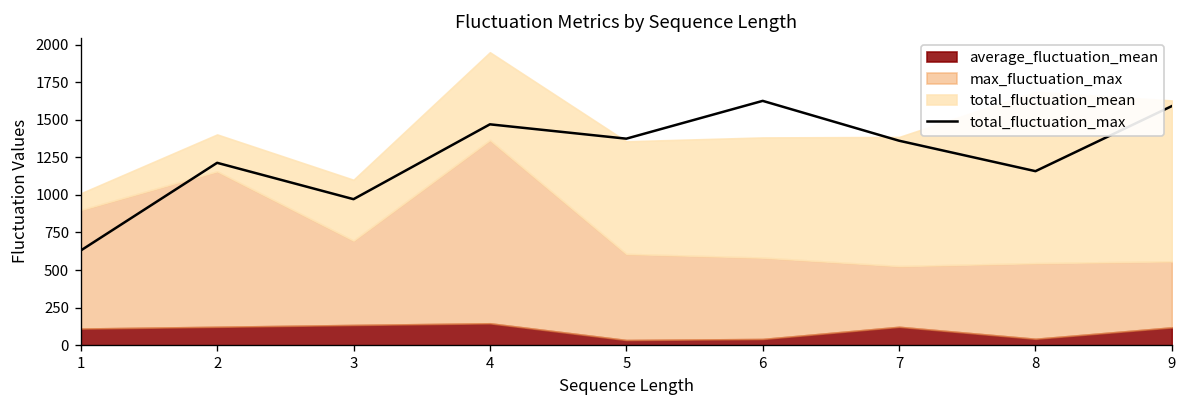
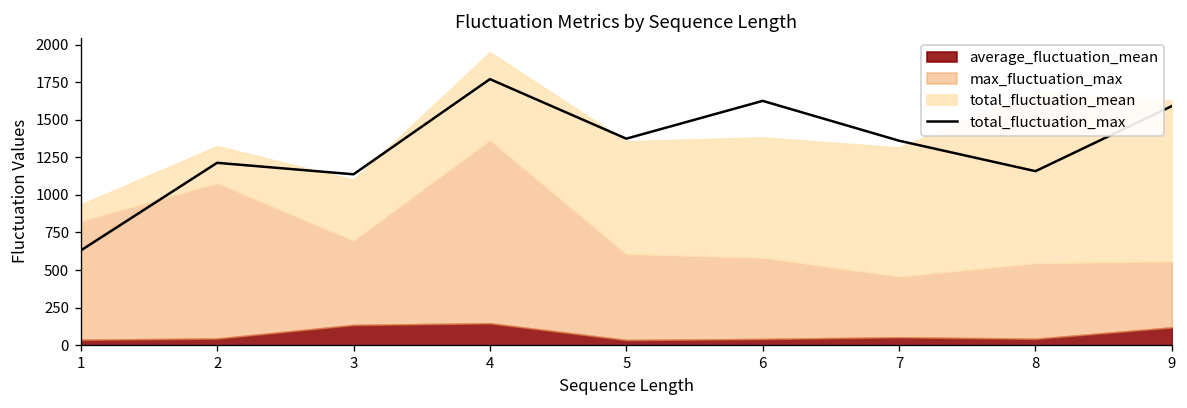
  {
    "average_fluctuation_mean": {
-     "1": 110,
-     "2": 120,
+     "1": 40,
+     "2": 40,
      "3": 130,
      "4": 150,
      "5": 30,
      "6": 40,
-     "7": 120,
+     "7": 50,
      "8": 40,
      "9": 120
    },
    "total_fluctuation_max": {
      "1": 630,
      "2": 1210,
-     "3": 970,
-     "4": 1470,
+     "3": 1140,
+     "4": 1770,
      "6": 1630,
      "7": 1360,
      "8": 1160,
      "9": 1590
    }
  }
